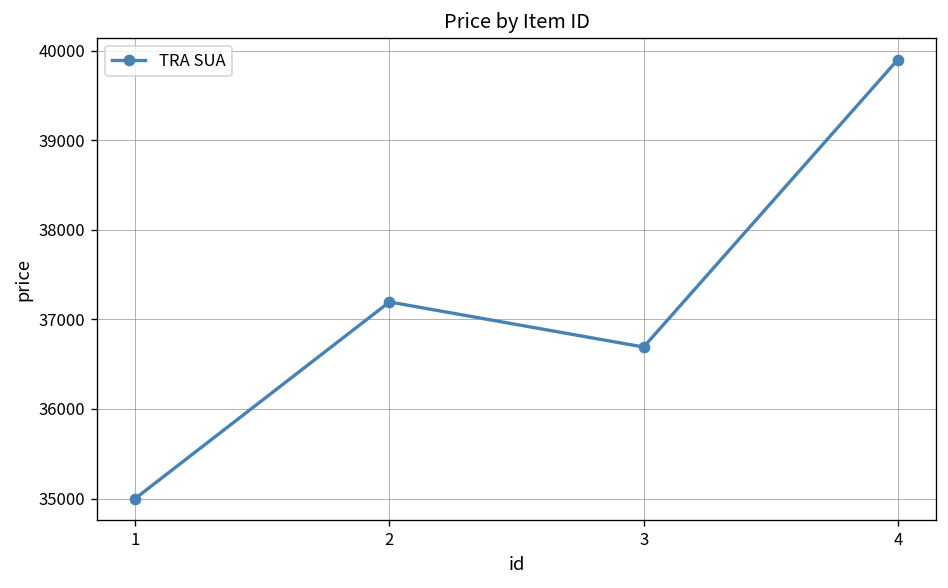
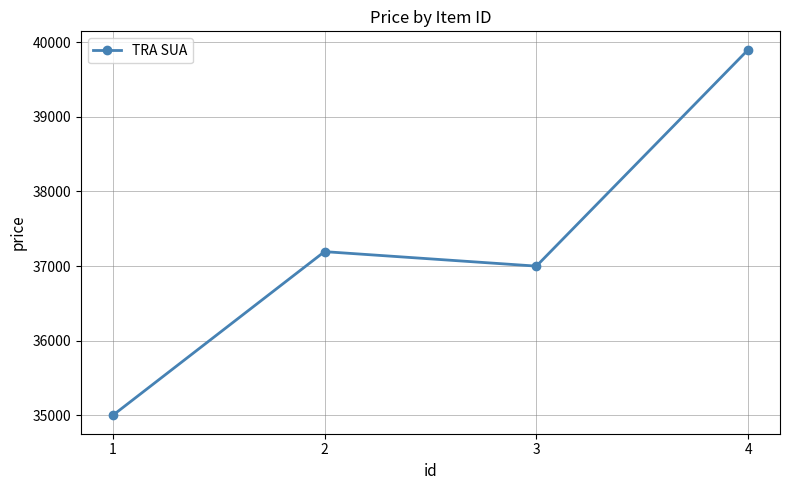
  {
    "1": 35000,
    "2": 37200,
-   "3": 36700,
+   "3": 37000,
    "4": 39900
  }
